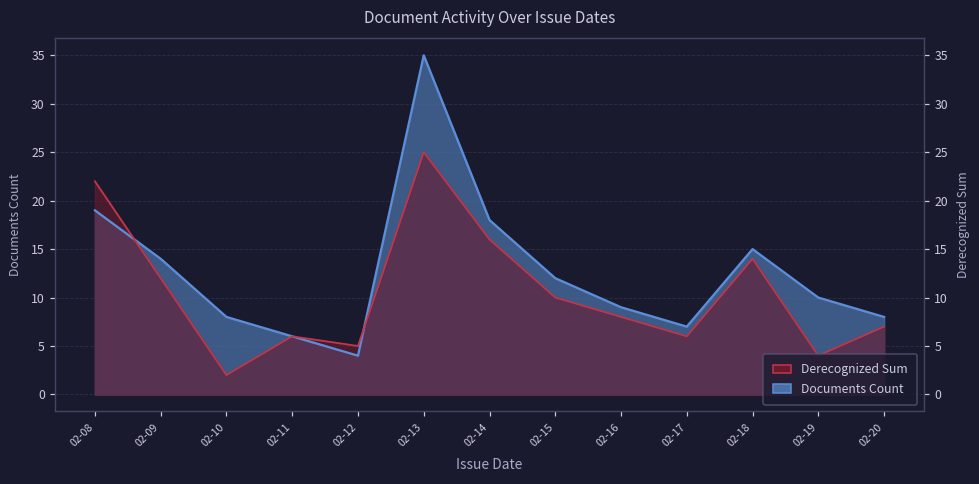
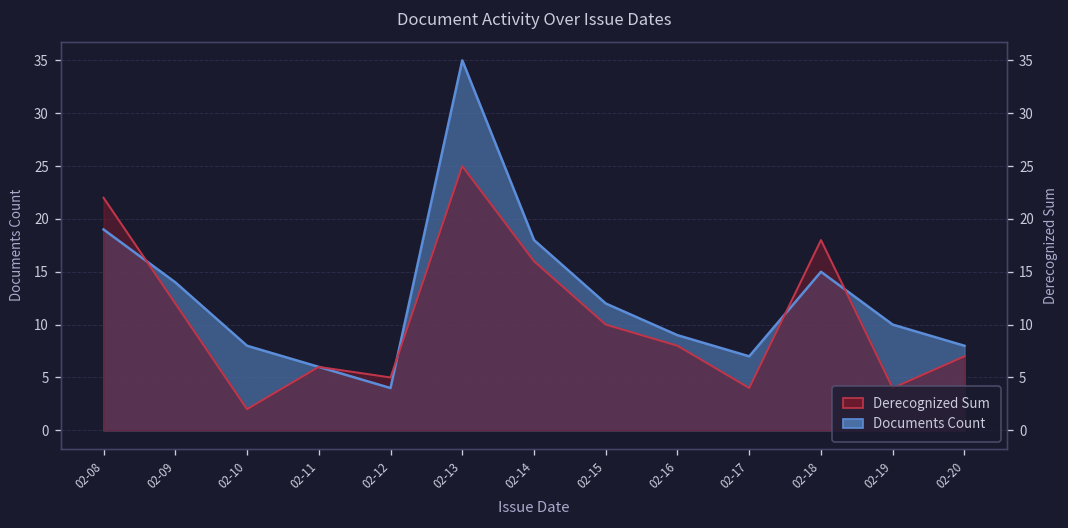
  {
    "Documents Count": {
      "02-08": 19,
      "02-09": 14,
      "02-10": 8,
      "02-12": 4,
      "02-13": 35,
      "02-14": 18,
      "02-15": 12,
      "02-16": 9,
      "02-17": 7,
      "02-18": 15,
      "02-19": 10,
      "02-20": 8
    },
    "Derecognized Sum": {
      "02-08": 22,
      "02-09": 12,
      "02-10": 2,
      "02-12": 5,
      "02-13": 25,
      "02-14": 16,
      "02-15": 10,
      "02-16": 8,
-     "02-17": 6,
-     "02-18": 14,
+     "02-17": 4,
+     "02-18": 18,
      "02-19": 4,
      "02-20": 7
    }
  }
